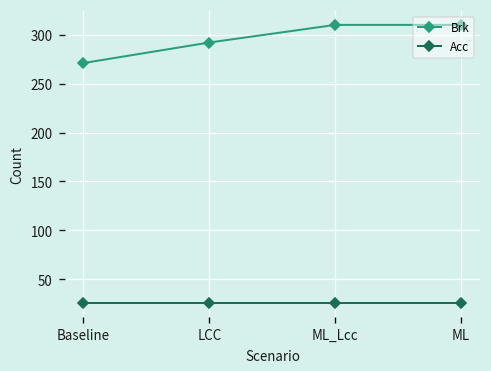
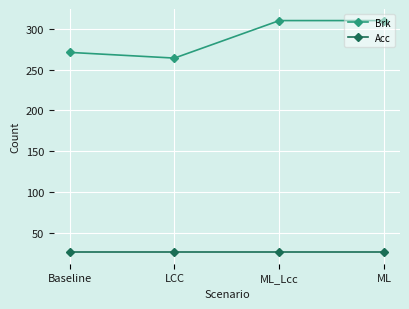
  {
    "Brk": {
      "Baseline": 270,
-     "LCC": 290,
+     "LCC": 260,
      "ML_Lcc": 310
    },
    "Acc": {
      "Baseline": 30,
      "LCC": 30,
      "ML_Lcc": 30,
      "ML": 30
    }
  }
